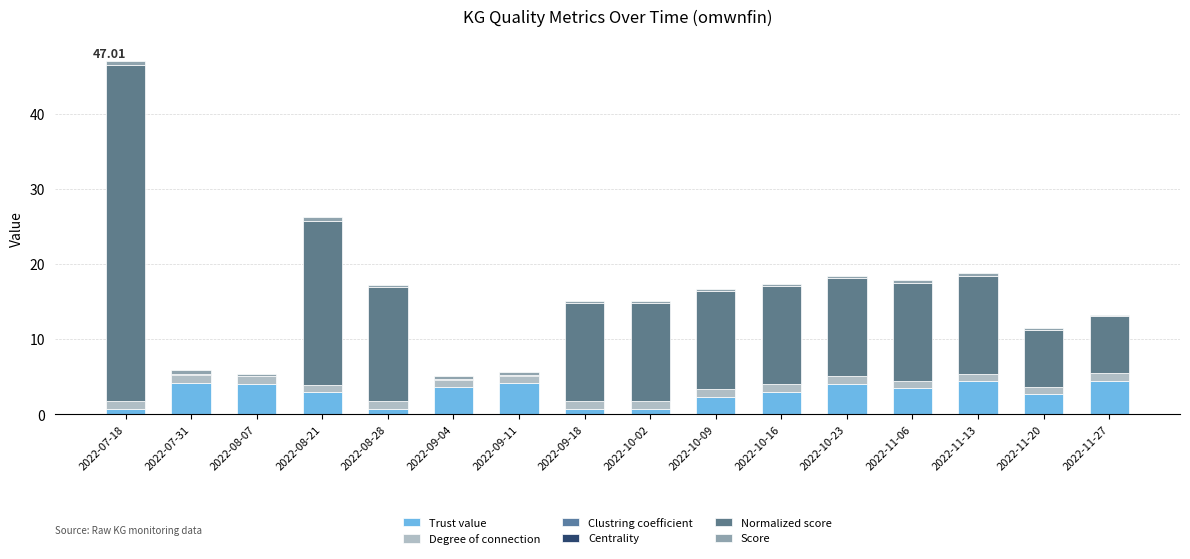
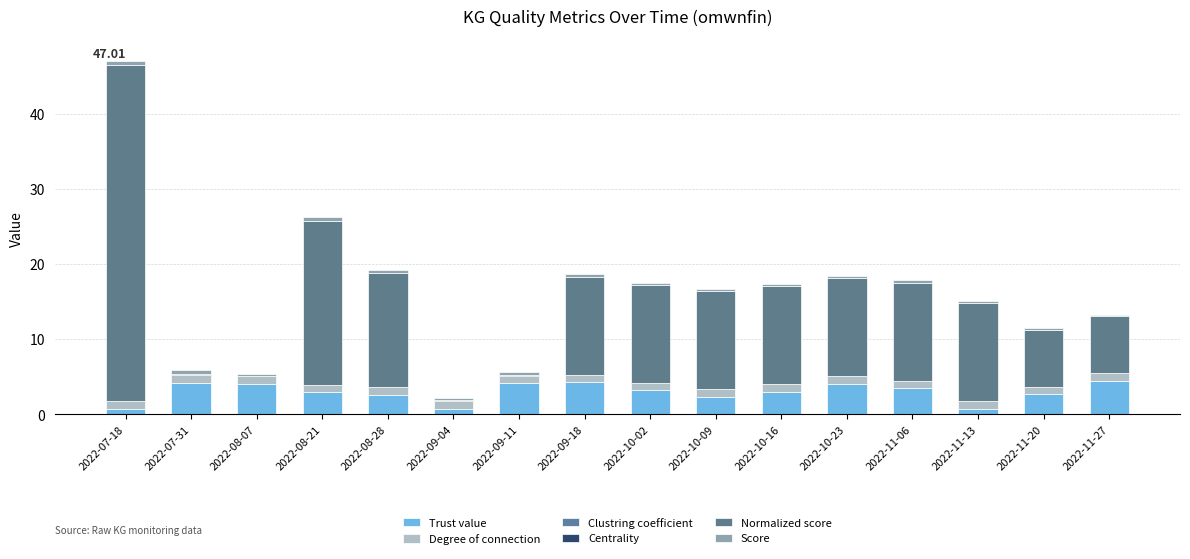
  {
    "Trust value": {
      "2022-07-18": 1,
      "2022-07-31": 4,
      "2022-08-07": 4,
      "2022-08-21": 3,
-     "2022-08-28": 1,
-     "2022-09-04": 4,
+     "2022-08-28": 3,
+     "2022-09-04": 1,
      "2022-09-11": 4,
-     "2022-09-18": 1,
-     "2022-10-02": 1,
+     "2022-09-18": 4,
+     "2022-10-02": 3,
      "2022-10-09": 2,
      "2022-10-16": 3,
      "2022-10-23": 4,
      "2022-11-06": 3,
-     "2022-11-13": 4,
+     "2022-11-13": 1,
      "2022-11-20": 3,
      "2022-11-27": 5
    },
    "Normalized score": {
      "2022-07-18": 45,
      "2022-08-21": 22,
      "2022-08-28": 15,
      "2022-09-18": 13,
      "2022-10-02": 13,
      "2022-10-09": 13,
      "2022-10-16": 13,
      "2022-10-23": 13,
      "2022-11-06": 13,
      "2022-11-13": 13,
      "2022-11-20": 8,
      "2022-11-27": 8
    },
    "Score": {
      "2022-07-31": 0,
      "2022-08-21": 0,
      "2022-08-28": 0,
      "2022-09-04": 0,
      "2022-09-11": 0,
      "2022-09-18": 0,
      "2022-10-02": 0,
      "2022-10-09": 0,
      "2022-10-16": 0,
      "2022-10-23": 0,
      "2022-11-06": 0,
      "2022-11-13": 0
    }
  }
